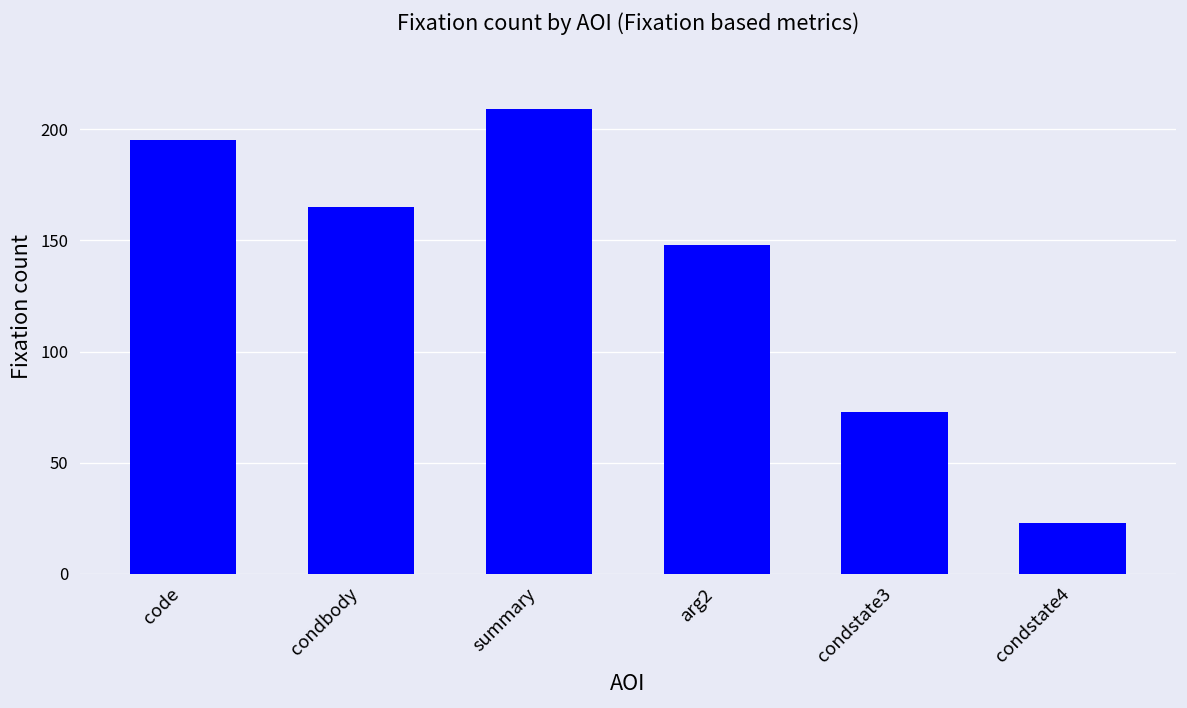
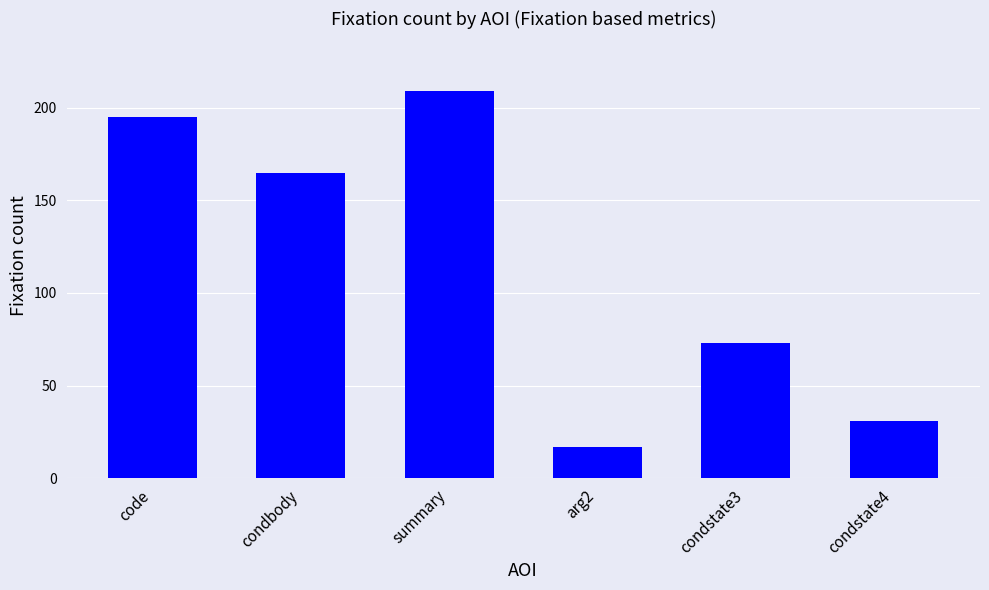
  {
    "code": 195,
    "condbody": 165,
    "summary": 209,
-   "arg2": 148,
+   "arg2": 17,
    "condstate3": 73,
-   "condstate4": 23
+   "condstate4": 31
  }
